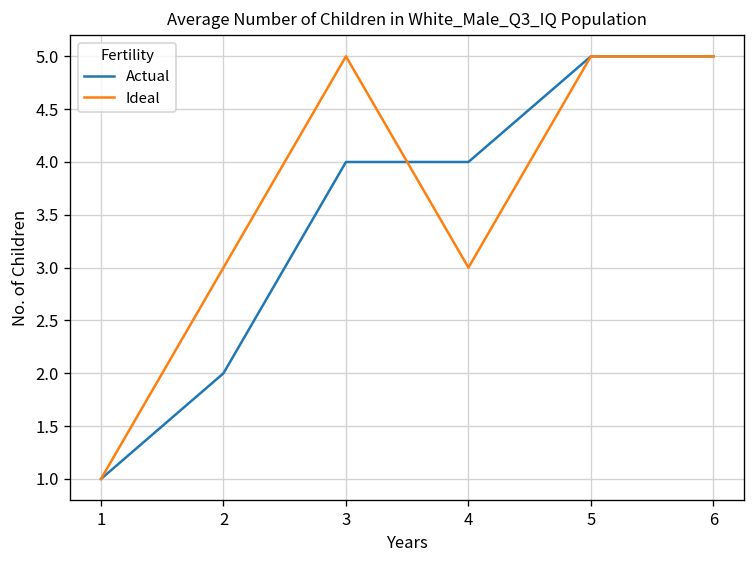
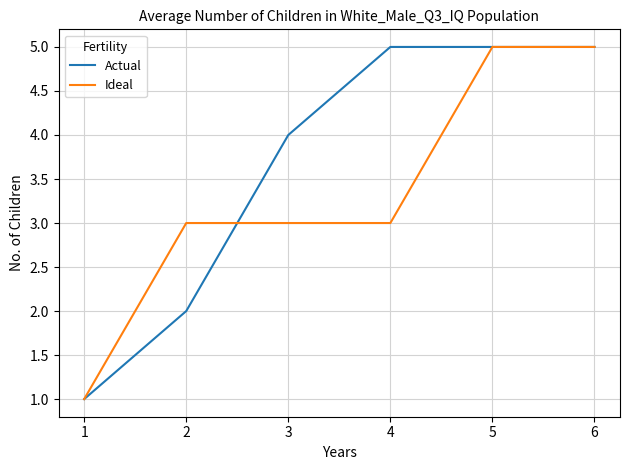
  {
    "Actual": {
      "2": 2,
      "3": 4,
-     "4": 4
+     "4": 5
    },
    "Ideal": {
      "2": 3,
-     "3": 5,
+     "3": 3,
      "4": 3
    }
  }
